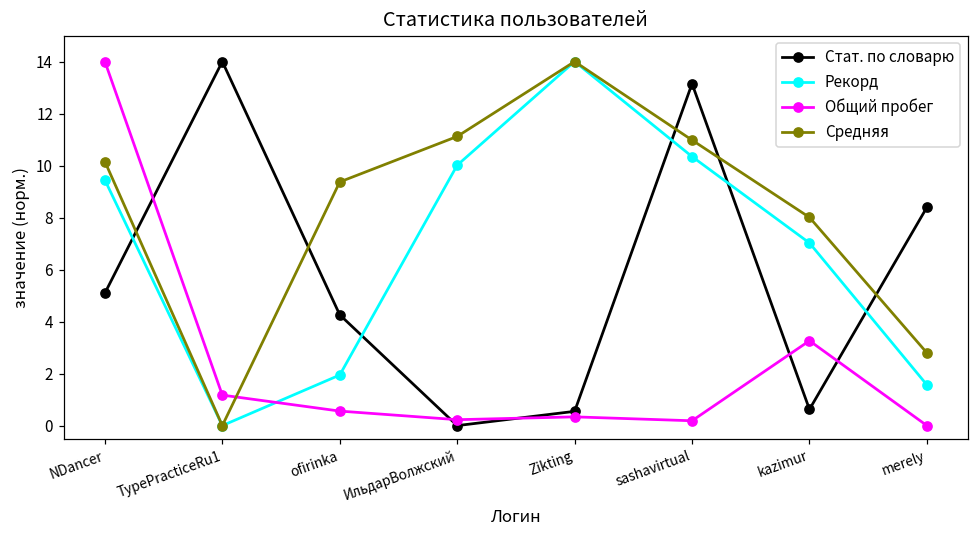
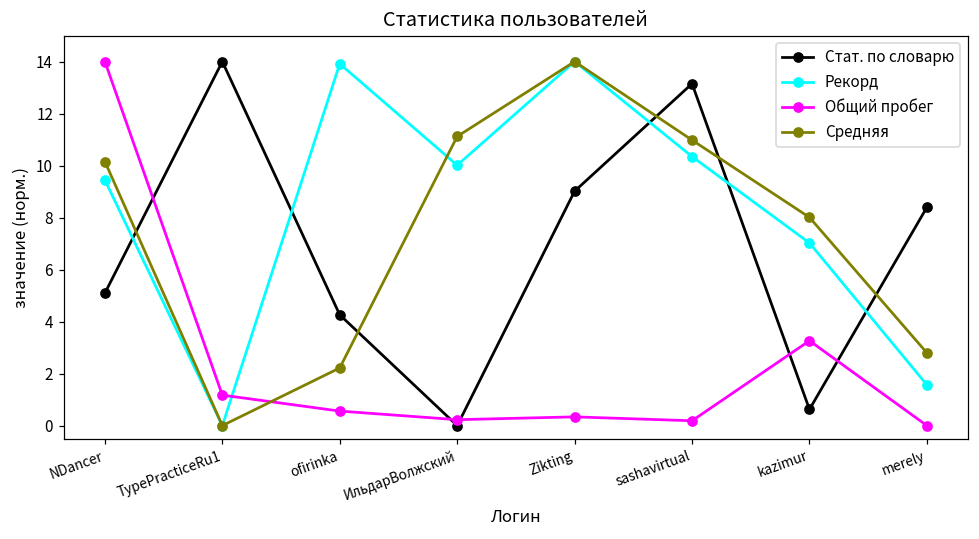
  {
    "Стат. по словарю": {
      "NDancer": 5.1,
      "TypePracticeRu1": 14.0,
      "ofirinka": 4.3,
      "ИльдарВолжский": 0.0,
-     "Zikting": 0.5,
+     "Zikting": 9.0,
      "sashavirtual": 13.1,
      "kazimur": 0.6,
      "merely": 8.4
    },
    "Рекорд": {
      "NDancer": 9.4,
-     "ofirinka": 1.9,
+     "ofirinka": 13.9,
      "ИльдарВолжский": 10.0,
      "sashavirtual": 10.3,
      "kazimur": 7.0,
      "merely": 1.6
    },
    "Общий пробег": {
      "NDancer": 14.0,
      "TypePracticeRu1": 1.2,
      "ofirinka": 0.6,
      "ИльдарВолжский": 0.2,
      "Zikting": 0.3,
      "sashavirtual": 0.2,
      "kazimur": 3.3,
      "merely": 0.0
    },
    "Средняя": {
      "NDancer": 10.2,
-     "ofirinka": 9.4,
+     "ofirinka": 2.2,
      "ИльдарВолжский": 11.1,
      "sashavirtual": 11.0,
      "kazimur": 8.0,
      "merely": 2.8
    }
  }
